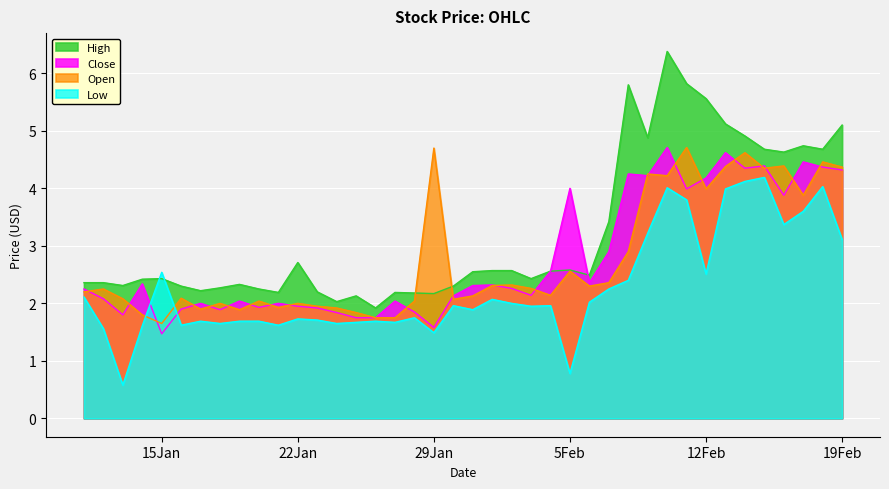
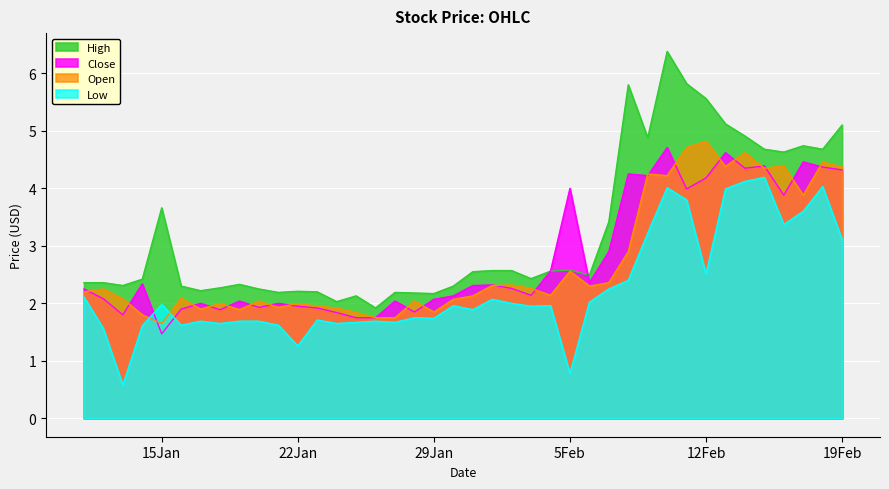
  {
    "High": {
-     "15Jan": 2.4,
-     "22Jan": 2.7,
+     "15Jan": 3.7,
+     "22Jan": 2.2,
      "29Jan": 2.2,
      "12Feb": 5.6,
      "19Feb": 5.1
    },
    "Close": {
      "15Jan": 1.5,
      "22Jan": 2.0,
-     "29Jan": 1.6,
+     "29Jan": 2.1,
      "5Feb": 4.0,
      "12Feb": 4.2,
      "19Feb": 4.3
    },
    "Open": {
      "15Jan": 1.7,
      "22Jan": 2.0,
-     "29Jan": 4.7,
-     "12Feb": 4.0,
+     "29Jan": 1.9,
+     "12Feb": 4.8,
      "19Feb": 4.4
    },
    "Low": {
-     "15Jan": 2.5,
-     "22Jan": 1.7,
-     "29Jan": 1.5,
+     "15Jan": 2.0,
+     "22Jan": 1.3,
+     "29Jan": 1.7,
      "5Feb": 0.8,
      "12Feb": 2.5,
      "19Feb": 3.1
    }
  }
